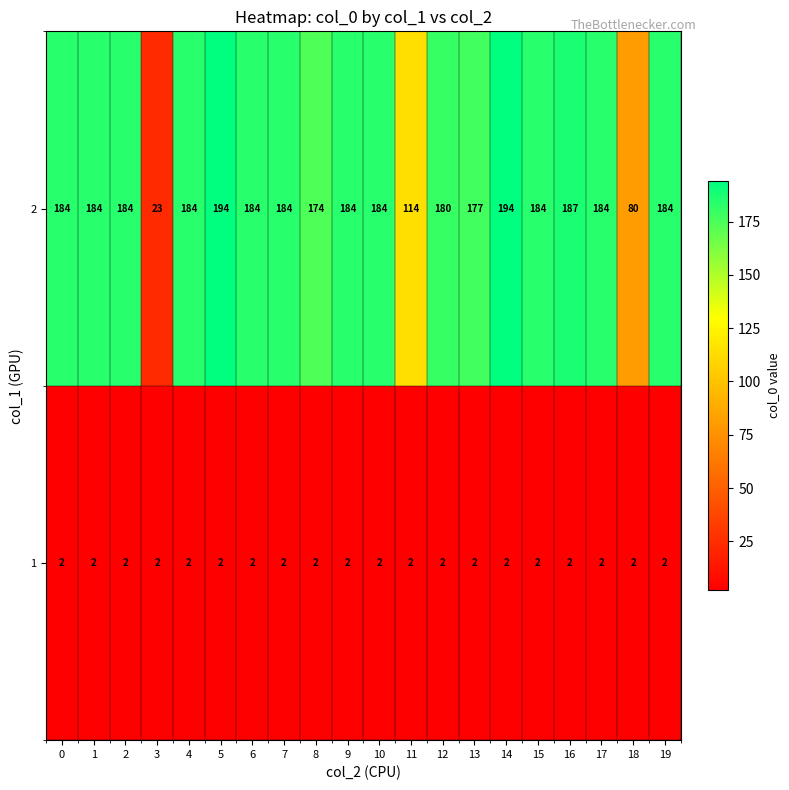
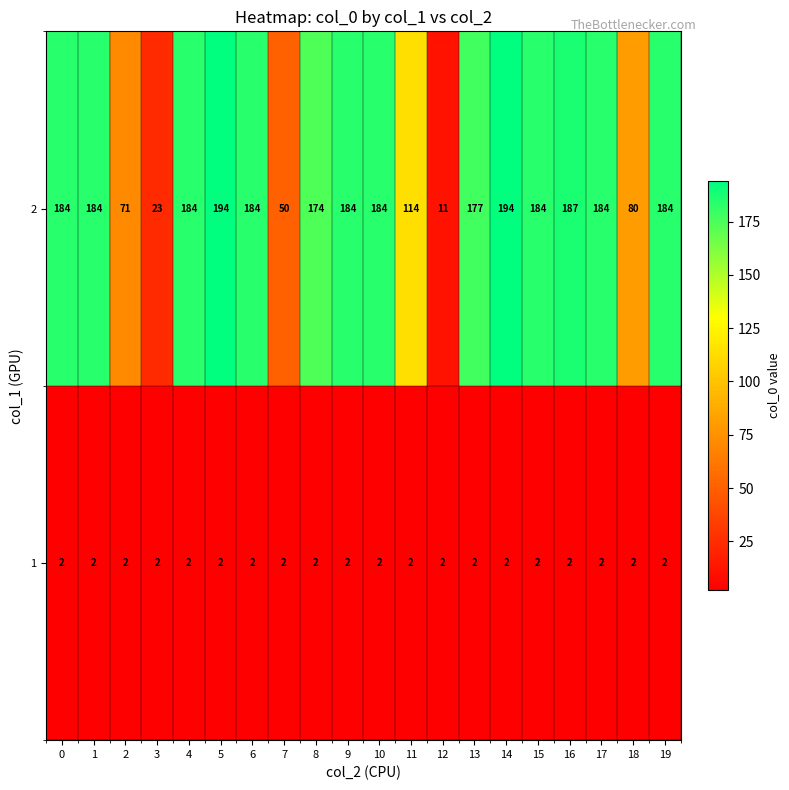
  {
    "2": {
      "0": 184,
      "1": 184,
-     "2": 184,
+     "2": 71,
      "3": 23,
      "4": 184,
      "5": 194,
      "6": 184,
-     "7": 184,
+     "7": 50,
      "8": 174,
      "9": 184,
      "10": 184,
      "11": 114,
-     "12": 180,
+     "12": 11,
      "13": 177,
      "14": 194,
      "15": 184,
      "16": 187,
      "17": 184,
      "18": 80,
      "19": 184
    },
    "1": {
      "0": 2,
      "1": 2,
      "2": 2,
      "3": 2,
      "4": 2,
      "5": 2,
      "6": 2,
      "7": 2,
      "8": 2,
      "9": 2,
      "10": 2,
      "11": 2,
      "12": 2,
      "13": 2,
      "14": 2,
      "15": 2,
      "16": 2,
      "17": 2,
      "18": 2,
      "19": 2
    }
  }
